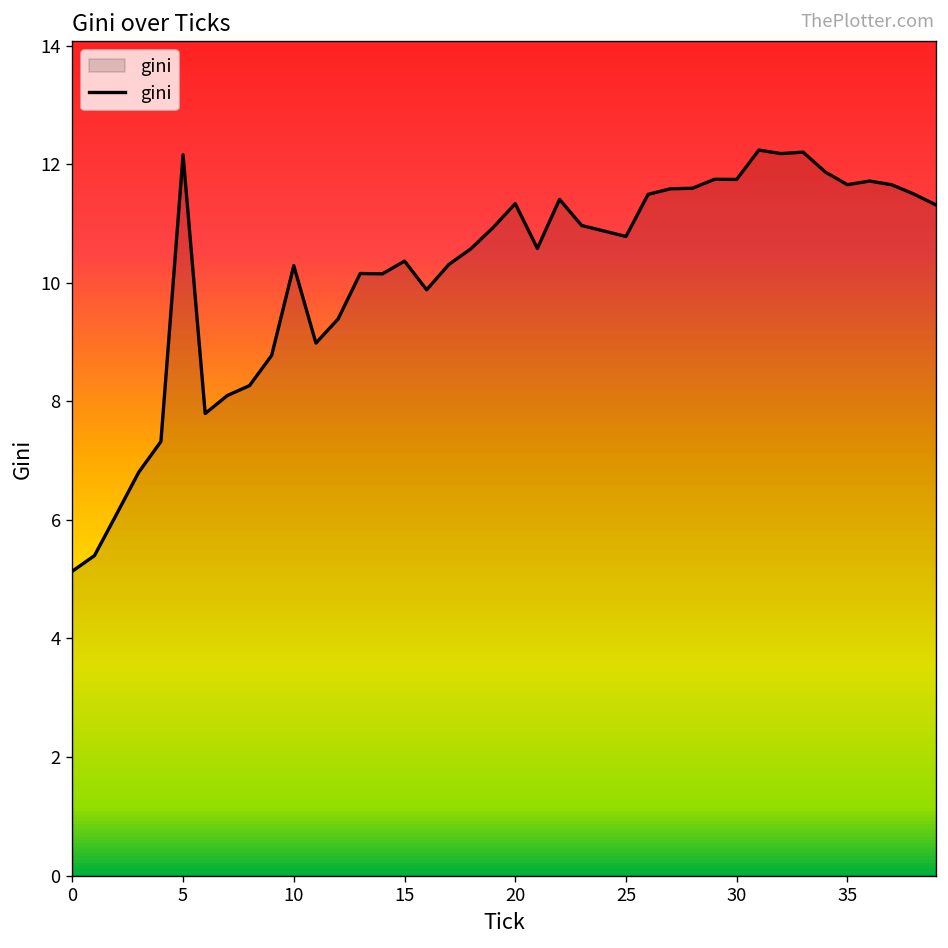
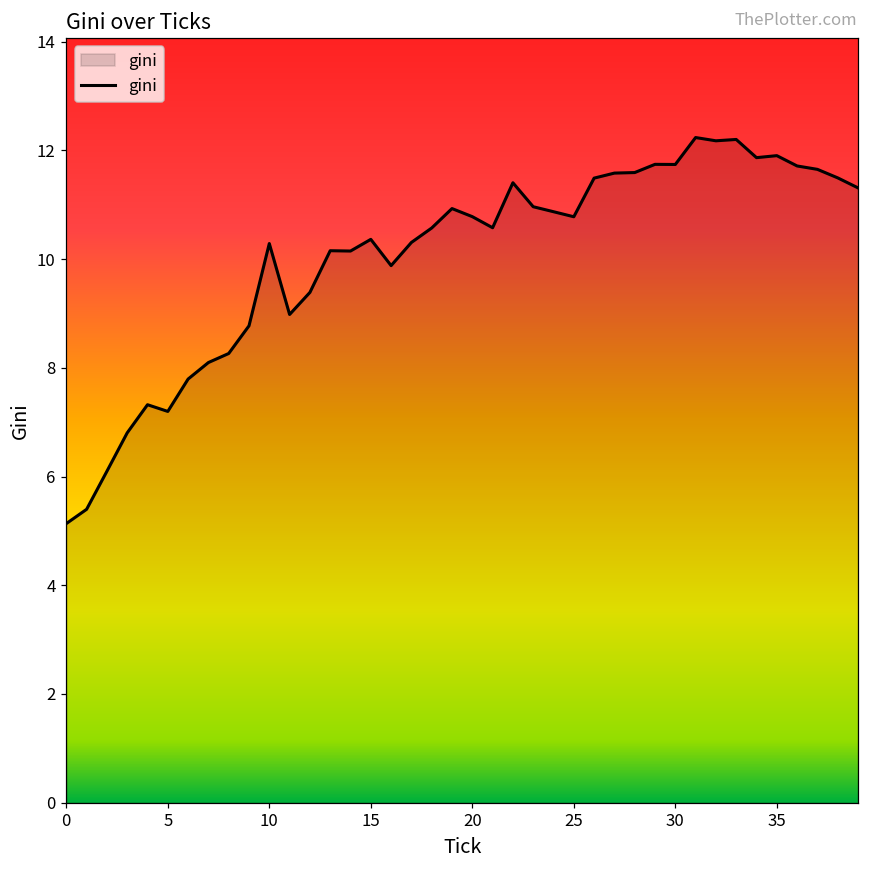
  {
    "0": 5.1,
-   "5": 12.2,
+   "5": 7.2,
    "10": 10.3,
    "15": 10.4,
-   "20": 11.3,
+   "20": 10.8,
    "25": 10.8,
    "30": 11.7,
-   "35": 11.7
+   "35": 11.9
  }
